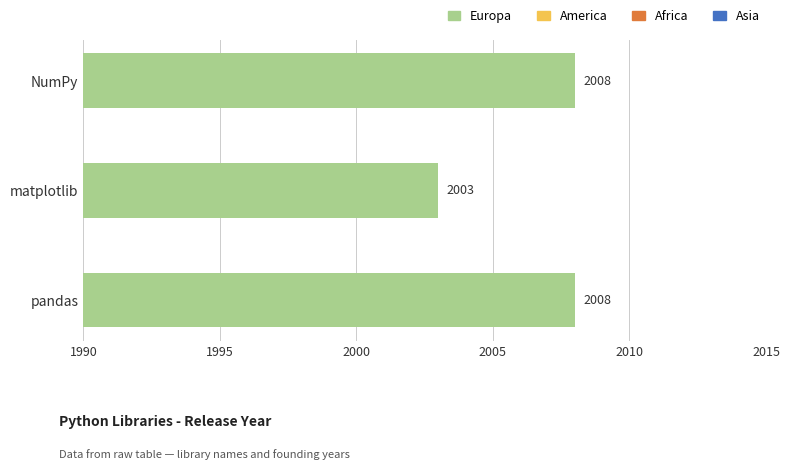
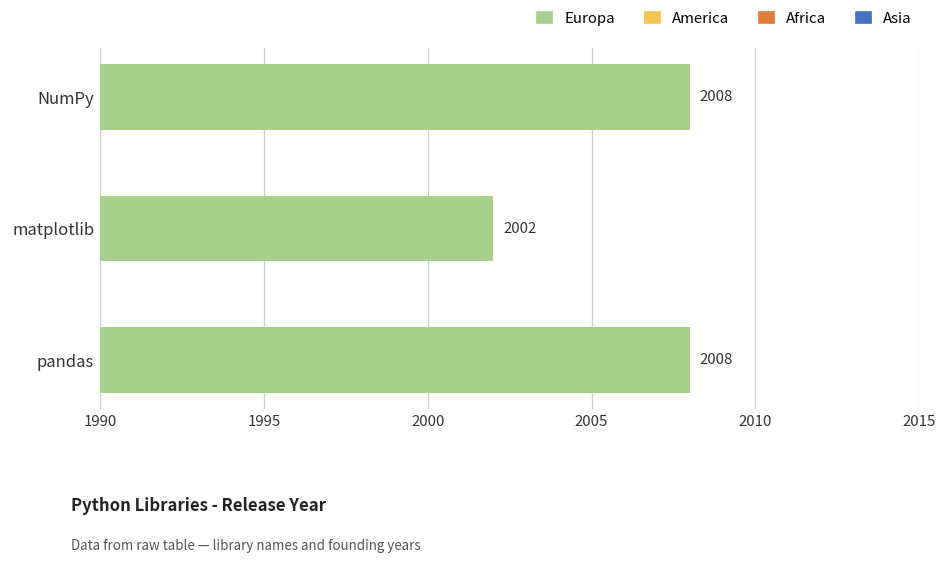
  {
    "NumPy": 2008,
-   "matplotlib": 2003,
+   "matplotlib": 2002,
    "pandas": 2008
  }
